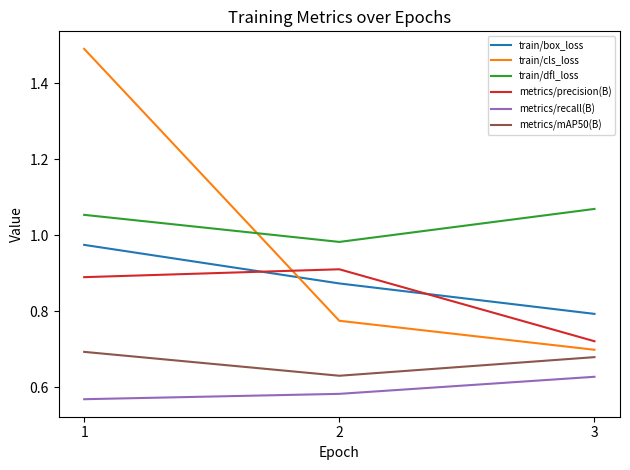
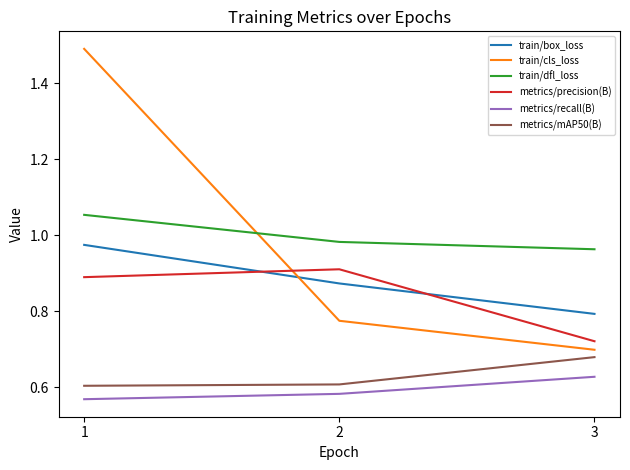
  {
    "train/box_loss": {
      "1": 0.97,
      "2": 0.87,
      "3": 0.79
    },
    "train/cls_loss": {
      "1": 1.49,
      "2": 0.78,
      "3": 0.70
    },
    "train/dfl_loss": {
      "1": 1.05,
      "2": 0.98,
-     "3": 1.07
+     "3": 0.96
    },
    "metrics/precision(B)": {
      "1": 0.89,
      "2": 0.91,
      "3": 0.72
    },
    "metrics/recall(B)": {
      "1": 0.57,
      "2": 0.58,
      "3": 0.63
    },
    "metrics/mAP50(B)": {
-     "1": 0.69,
-     "2": 0.63,
+     "1": 0.60,
+     "2": 0.61,
      "3": 0.68
    }
  }
